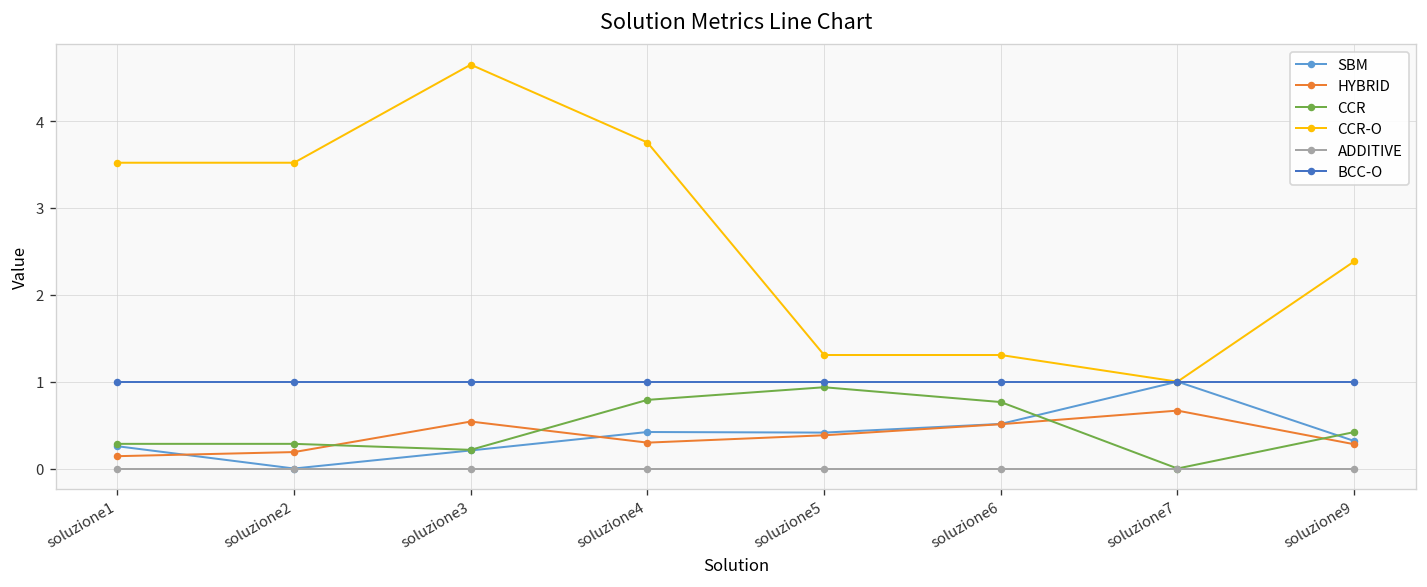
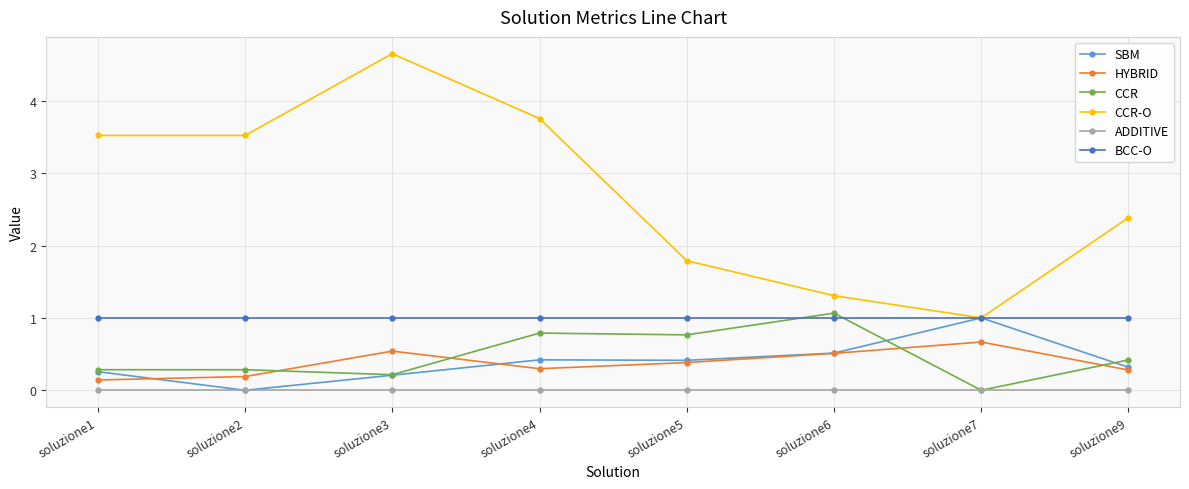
  {
    "HYBRID": {
      "soluzione1": 0.1,
      "soluzione2": 0.2,
      "soluzione3": 0.5,
      "soluzione4": 0.3,
      "soluzione7": 0.7,
      "soluzione9": 0.3
    },
    "CCR": {
      "soluzione2": 0.3,
      "soluzione4": 0.8,
-     "soluzione5": 0.9,
-     "soluzione6": 0.8,
+     "soluzione5": 0.8,
+     "soluzione6": 1.1,
      "soluzione9": 0.4
    },
    "CCR-O": {
      "soluzione1": 3.5,
      "soluzione2": 3.5,
      "soluzione3": 4.6,
      "soluzione4": 3.8,
-     "soluzione5": 1.3,
+     "soluzione5": 1.8,
      "soluzione6": 1.3,
      "soluzione9": 2.4
    },
    "ADDITIVE": {
      "soluzione1": 0.0,
      "soluzione3": 0.0,
      "soluzione4": 0.0,
      "soluzione5": 0.0,
      "soluzione6": 0.0,
      "soluzione9": 0.0
    }
  }
